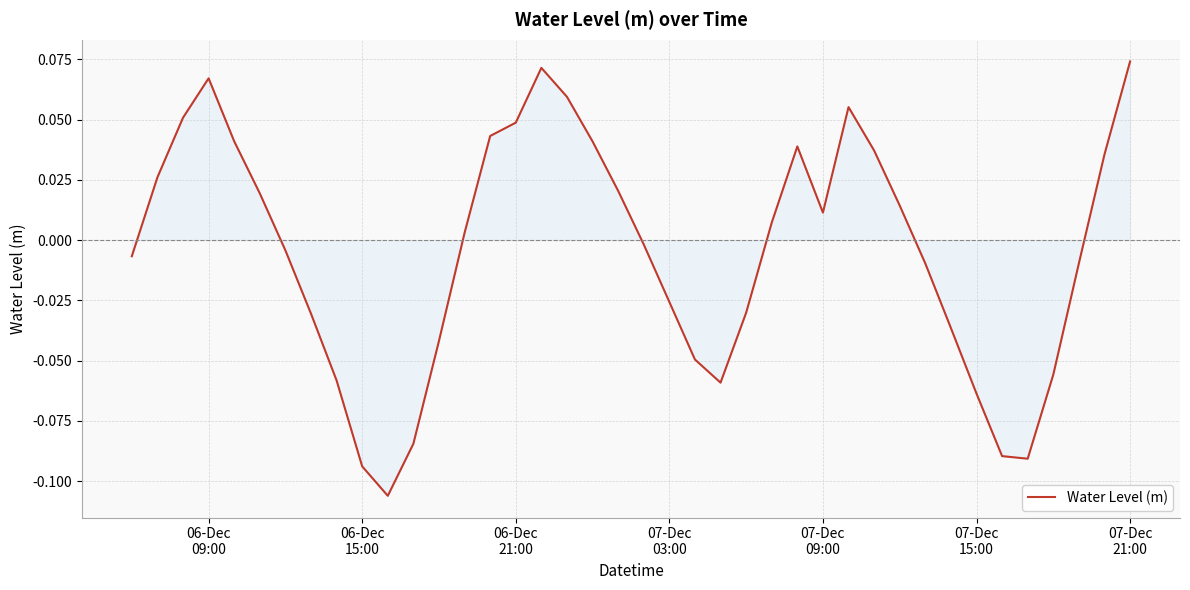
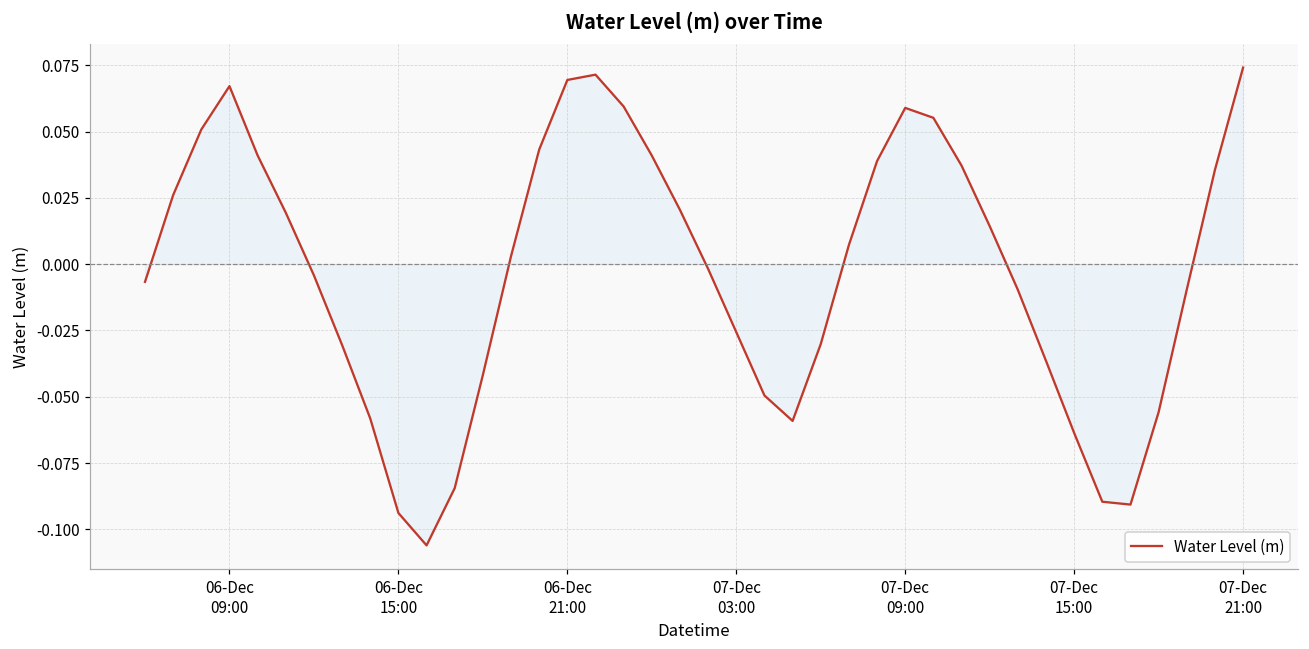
  {
    "Water Level (m)": {
      "06-Dec 15:00": -0.094,
-     "06-Dec 21:00": 0.049,
+     "06-Dec 21:00": 0.069,
      "07-Dec 03:00": -0.026,
-     "07-Dec 09:00": 0.011,
+     "07-Dec 09:00": 0.059,
      "07-Dec 15:00": -0.064
    }
  }
